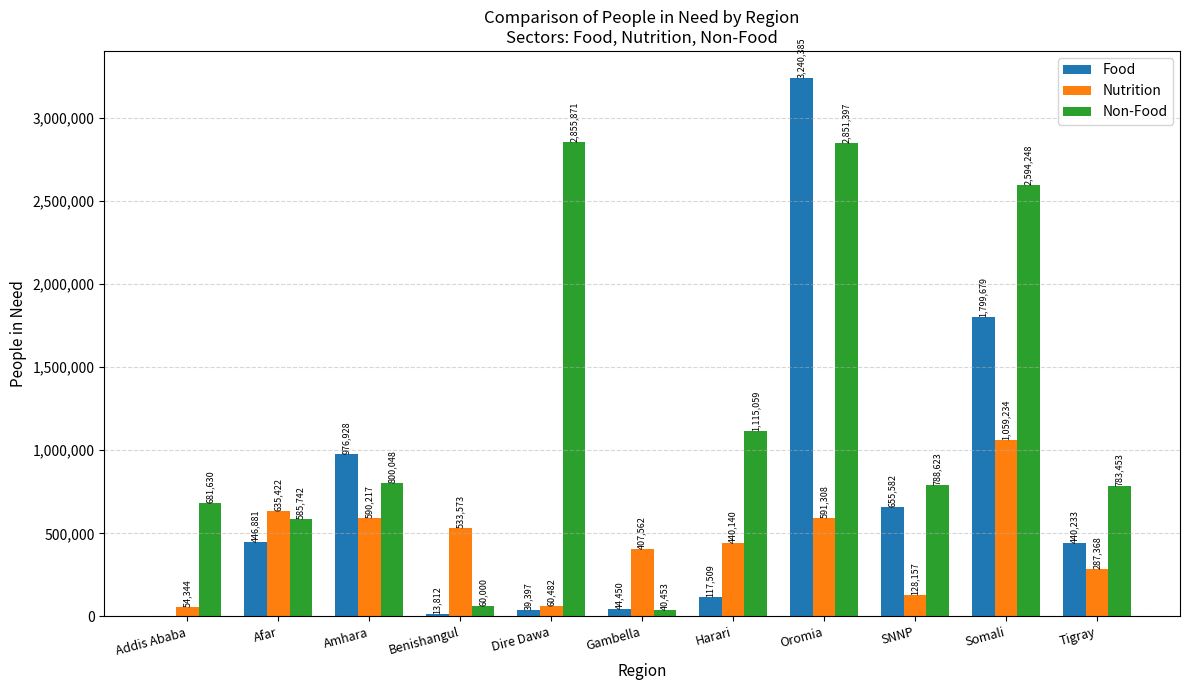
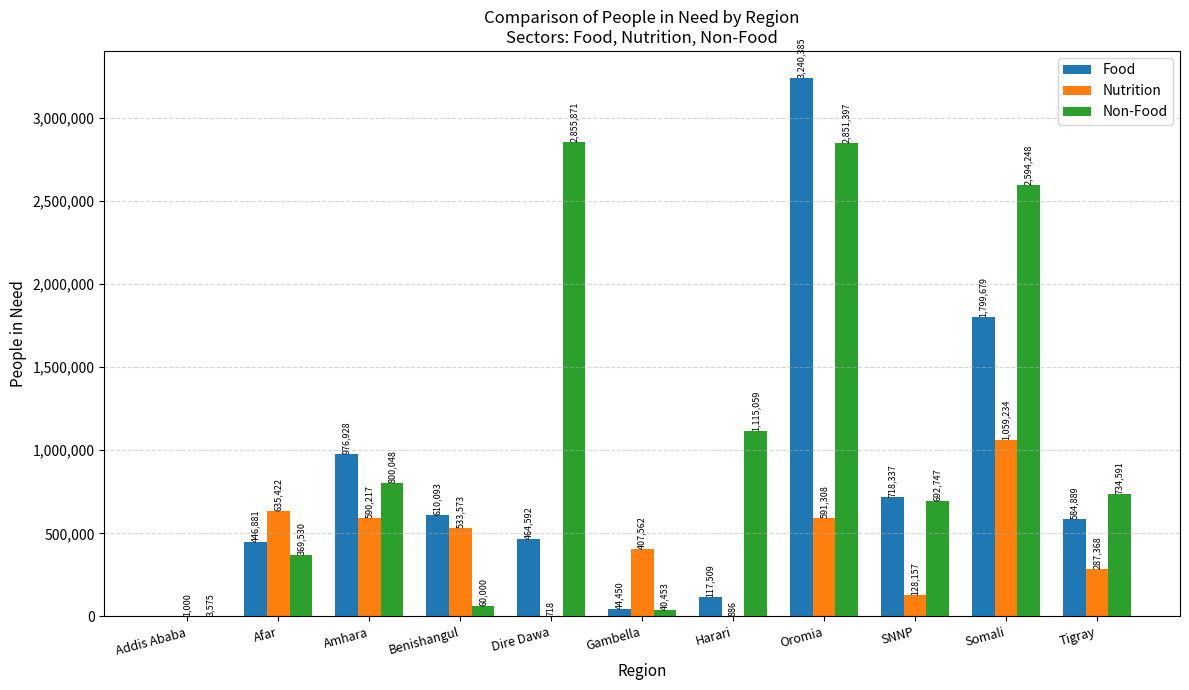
  {
    "Food": {
      "Afar": "446,881",
      "Amhara": "976,928",
-     "Benishangul": "13,812",
-     "Dire Dawa": "39,397",
+     "Benishangul": "610,093",
+     "Dire Dawa": "464,592",
      "Gambella": "44,450",
      "Harari": "117,509",
      "Oromia": "3,240,385",
-     "SNNP": "655,582",
+     "SNNP": "718,337",
      "Somali": "1,799,679",
-     "Tigray": "440,233"
+     "Tigray": "584,889"
    },
    "Nutrition": {
-     "Addis Ababa": "54,344",
+     "Addis Ababa": "1,000",
      "Afar": "635,422",
      "Amhara": "590,217",
      "Benishangul": "533,573",
-     "Dire Dawa": "60,482",
+     "Dire Dawa": "718",
      "Gambella": "407,562",
-     "Harari": "440,140",
+     "Harari": "886",
      "Oromia": "591,308",
      "SNNP": "128,157",
      "Somali": "1,059,234",
      "Tigray": "287,368"
    },
    "Non-Food": {
-     "Addis Ababa": "681,630",
-     "Afar": "585,742",
+     "Addis Ababa": "3,575",
+     "Afar": "369,530",
      "Amhara": "800,048",
      "Benishangul": "60,000",
      "Dire Dawa": "2,855,871",
      "Gambella": "40,453",
      "Harari": "1,115,059",
      "Oromia": "2,851,397",
-     "SNNP": "788,623",
+     "SNNP": "692,747",
      "Somali": "2,594,248",
-     "Tigray": "783,453"
+     "Tigray": "734,591"
    }
  }
